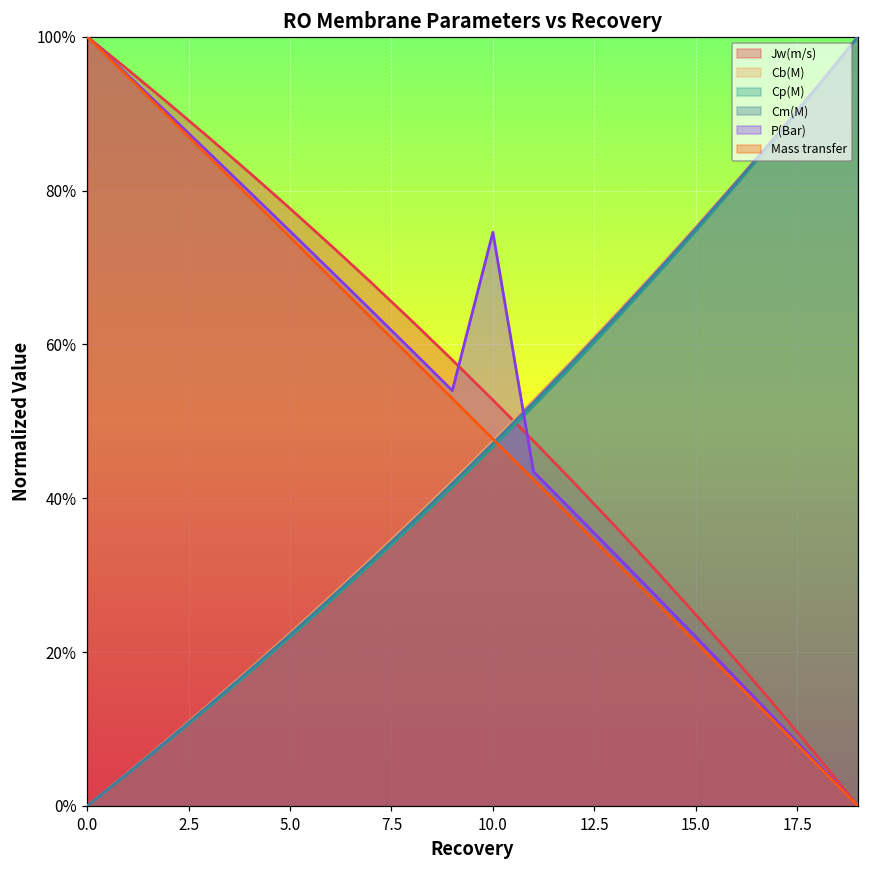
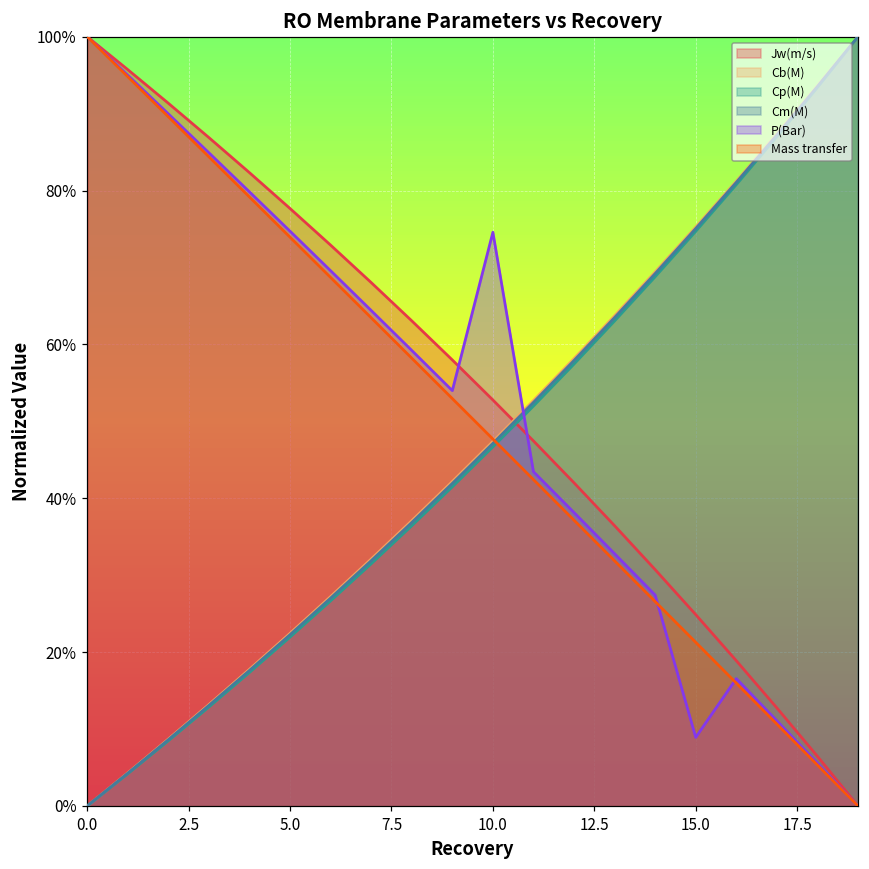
  {
    "P(Bar)": {
      "5.0": "75%",
      "10.0": "75%",
-     "15.0": "22%"
+     "15.0": "9%"
    }
  }
